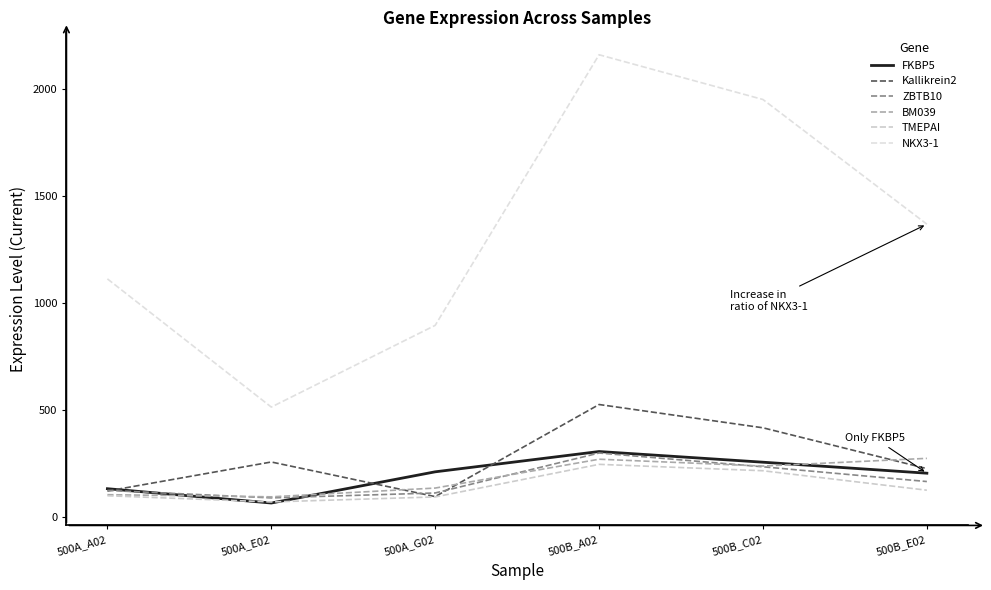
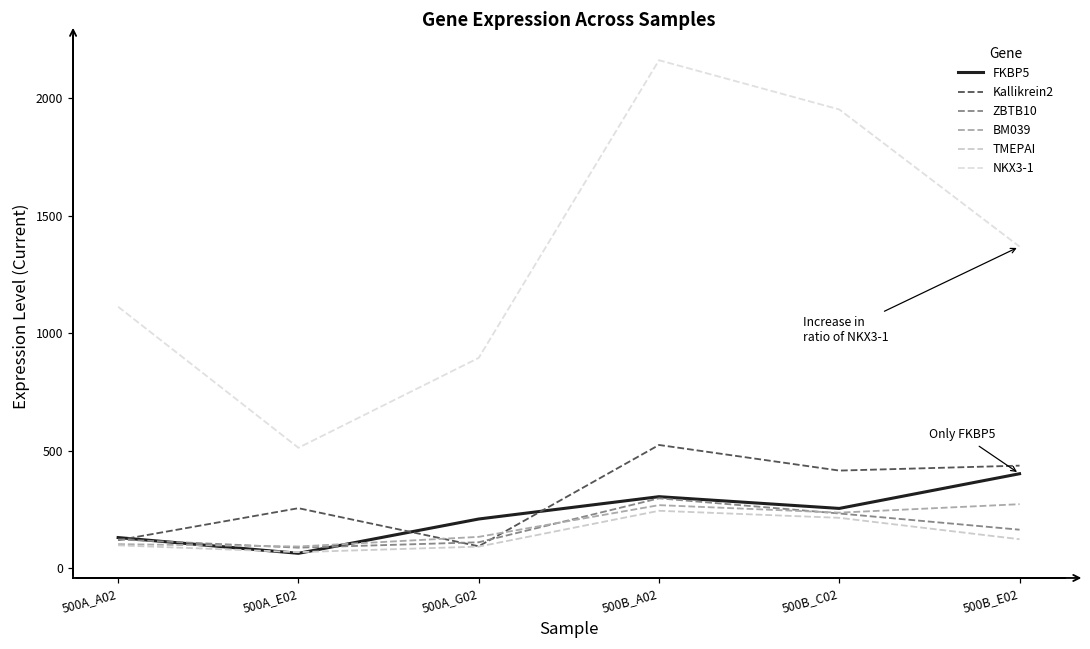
  {
    "FKBP5": {
      "500A_G02": 210,
      "500B_C02": 260,
-     "500B_E02": 200
+     "500B_E02": 400
    },
    "Kallikrein2": {
      "500A_E02": 260,
      "500B_A02": 530,
      "500B_C02": 420,
-     "500B_E02": 230
+     "500B_E02": 440
    }
  }
